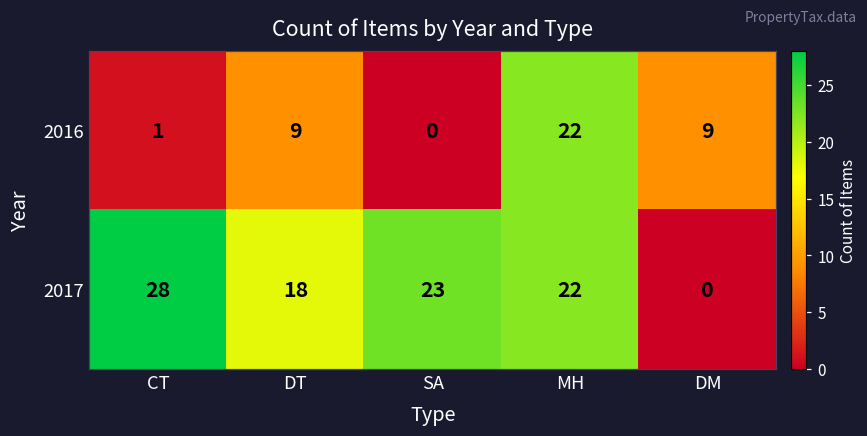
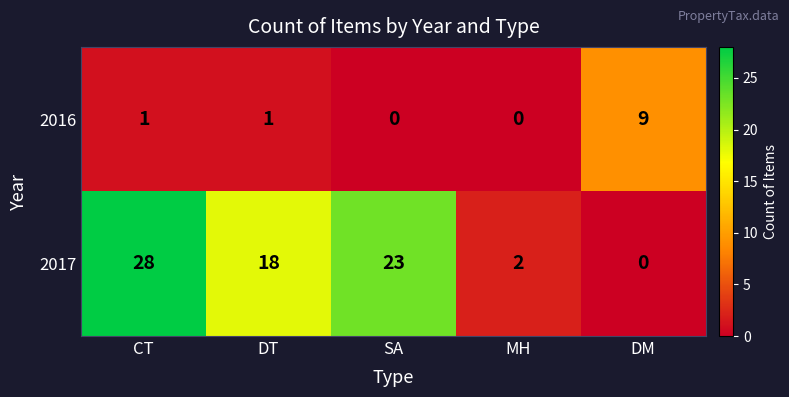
  {
    "2016": {
      "CT": 1,
-     "DT": 9,
+     "DT": 1,
      "SA": 0,
-     "MH": 22,
+     "MH": 0,
      "DM": 9
    },
    "2017": {
      "CT": 28,
      "DT": 18,
      "SA": 23,
-     "MH": 22,
+     "MH": 2,
      "DM": 0
    }
  }
